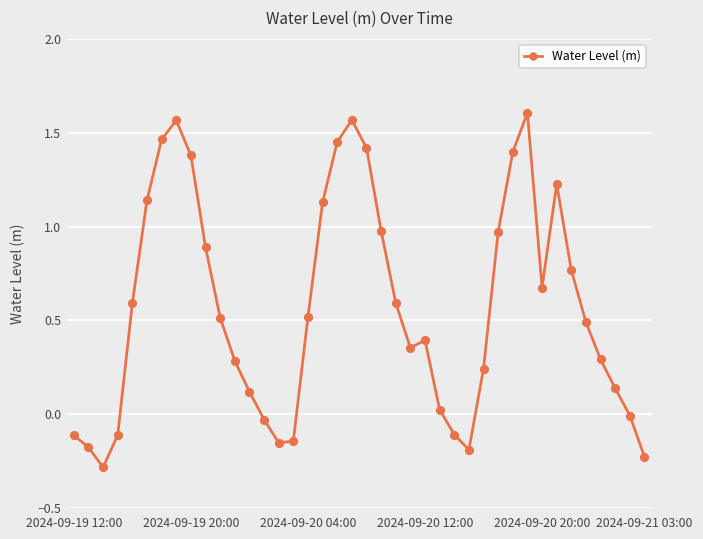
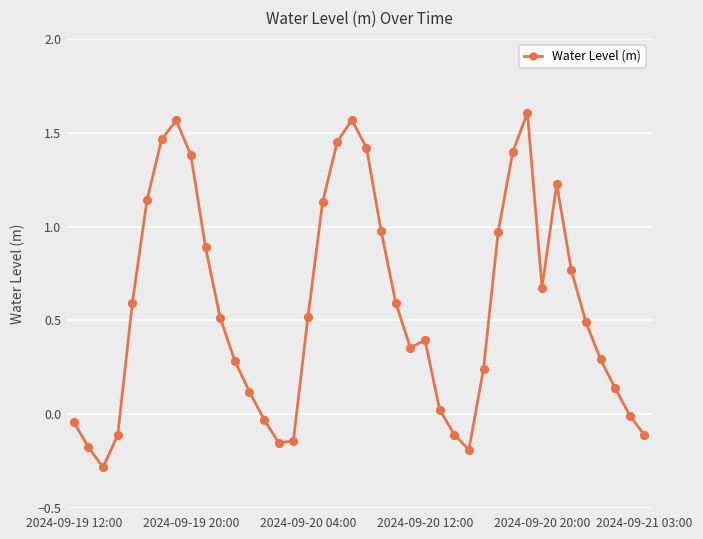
  {
-   "2024-09-19 12:00": -0.11,
+   "2024-09-19 12:00": -0.04,
    "2024-09-19 20:00": 1.38,
    "2024-09-20 04:00": 0.52,
    "2024-09-20 12:00": 0.39,
    "2024-09-20 20:00": 0.67,
-   "2024-09-21 03:00": -0.23
+   "2024-09-21 03:00": -0.11
  }
